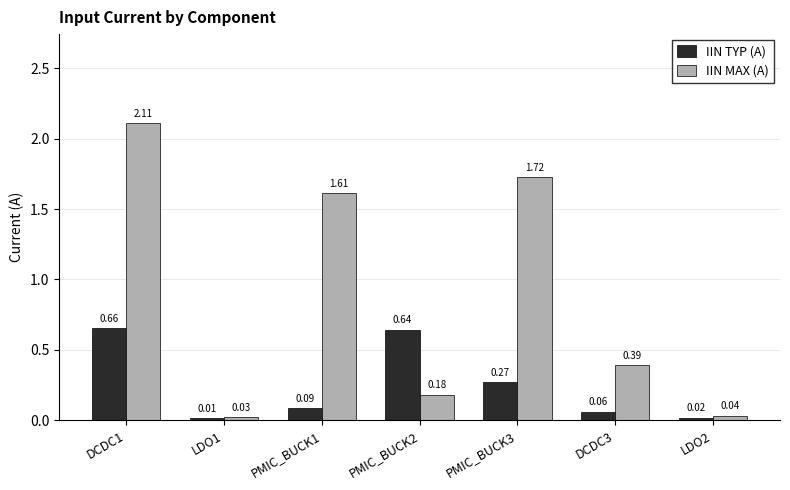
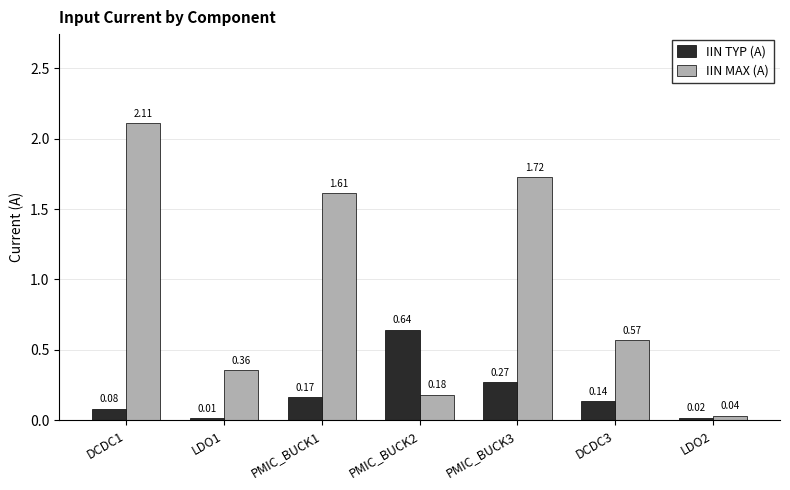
  {
    "IIN TYP (A)": {
-     "DCDC1": 0.66,
+     "DCDC1": 0.08,
      "LDO1": 0.01,
-     "PMIC_BUCK1": 0.09,
+     "PMIC_BUCK1": 0.17,
      "PMIC_BUCK2": 0.64,
      "PMIC_BUCK3": 0.27,
-     "DCDC3": 0.06,
+     "DCDC3": 0.14,
      "LDO2": 0.02
    },
    "IIN MAX (A)": {
      "DCDC1": 2.11,
-     "LDO1": 0.03,
+     "LDO1": 0.36,
      "PMIC_BUCK1": 1.61,
      "PMIC_BUCK2": 0.18,
      "PMIC_BUCK3": 1.72,
-     "DCDC3": 0.39,
+     "DCDC3": 0.57,
      "LDO2": 0.04
    }
  }
